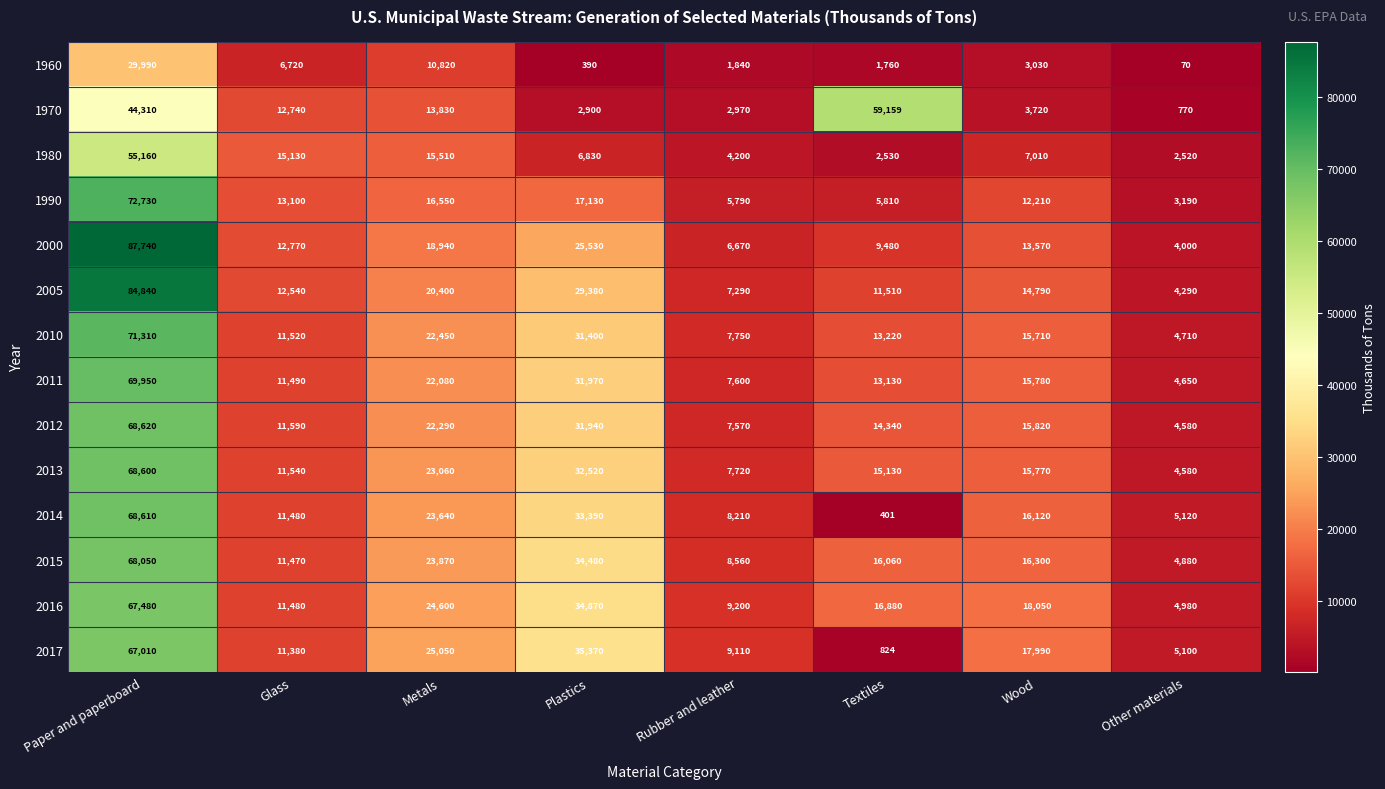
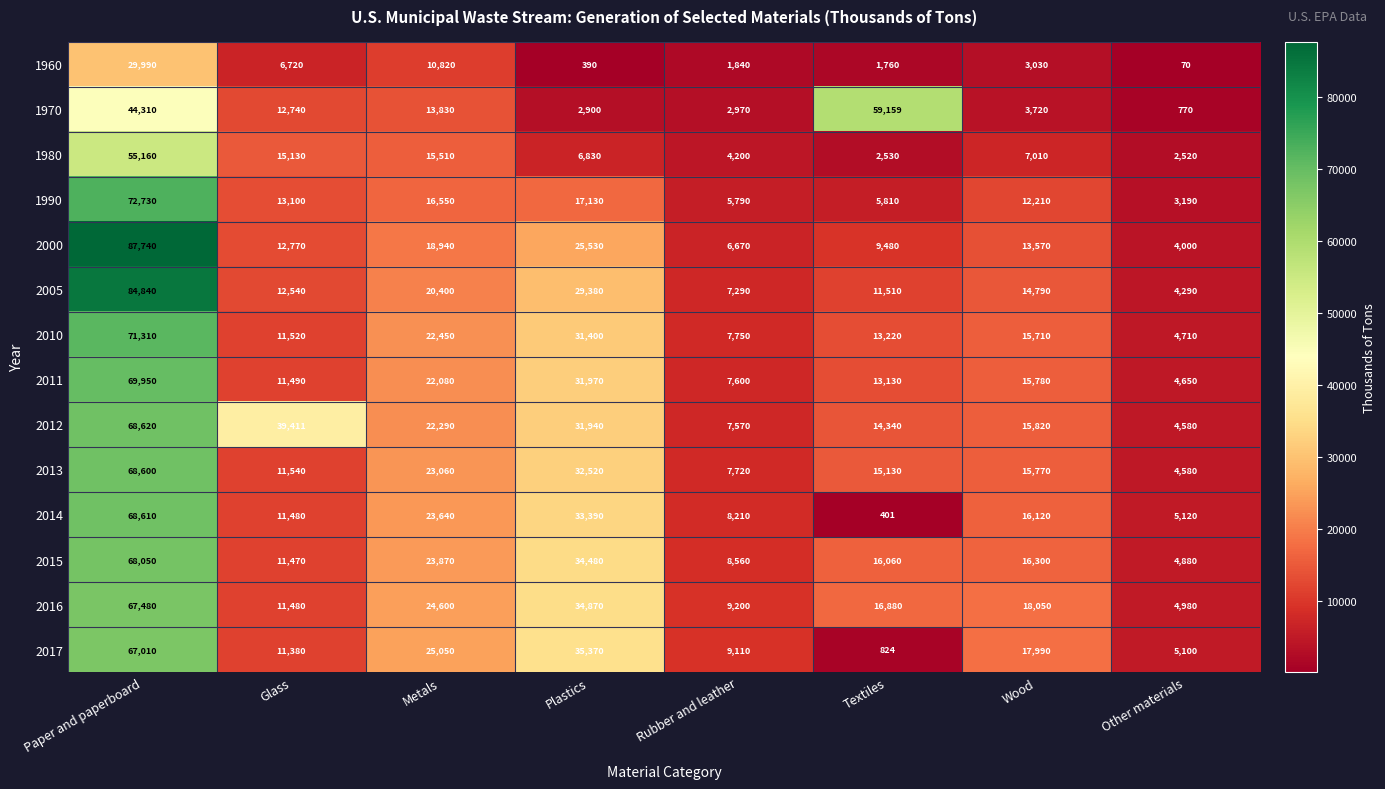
  {
    "1960": {
      "Paper and paperboard": "29,990",
      "Glass": "6,720",
      "Metals": "10,820",
      "Plastics": "390",
      "Rubber and leather": "1,840",
      "Textiles": "1,760",
      "Wood": "3,030",
      "Other materials": "70"
    },
    "1970": {
      "Paper and paperboard": "44,310",
      "Glass": "12,740",
      "Metals": "13,830",
      "Plastics": "2,900",
      "Rubber and leather": "2,970",
      "Textiles": "59,159",
      "Wood": "3,720",
      "Other materials": "770"
    },
    "1980": {
      "Paper and paperboard": "55,160",
      "Glass": "15,130",
      "Metals": "15,510",
      "Plastics": "6,830",
      "Rubber and leather": "4,200",
      "Textiles": "2,530",
      "Wood": "7,010",
      "Other materials": "2,520"
    },
    "1990": {
      "Paper and paperboard": "72,730",
      "Glass": "13,100",
      "Metals": "16,550",
      "Plastics": "17,130",
      "Rubber and leather": "5,790",
      "Textiles": "5,810",
      "Wood": "12,210",
      "Other materials": "3,190"
    },
    "2000": {
      "Paper and paperboard": "87,740",
      "Glass": "12,770",
      "Metals": "18,940",
      "Plastics": "25,530",
      "Rubber and leather": "6,670",
      "Textiles": "9,480",
      "Wood": "13,570",
      "Other materials": "4,000"
    },
    "2005": {
      "Paper and paperboard": "84,840",
      "Glass": "12,540",
      "Metals": "20,400",
      "Plastics": "29,380",
      "Rubber and leather": "7,290",
      "Textiles": "11,510",
      "Wood": "14,790",
      "Other materials": "4,290"
    },
    "2010": {
      "Paper and paperboard": "71,310",
      "Glass": "11,520",
      "Metals": "22,450",
      "Plastics": "31,400",
      "Rubber and leather": "7,750",
      "Textiles": "13,220",
      "Wood": "15,710",
      "Other materials": "4,710"
    },
    "2011": {
      "Paper and paperboard": "69,950",
      "Glass": "11,490",
      "Metals": "22,080",
      "Plastics": "31,970",
      "Rubber and leather": "7,600",
      "Textiles": "13,130",
      "Wood": "15,780",
      "Other materials": "4,650"
    },
    "2012": {
      "Paper and paperboard": "68,620",
-     "Glass": "11,590",
+     "Glass": "39,411",
      "Metals": "22,290",
      "Plastics": "31,940",
      "Rubber and leather": "7,570",
      "Textiles": "14,340",
      "Wood": "15,820",
      "Other materials": "4,580"
    },
    "2013": {
      "Paper and paperboard": "68,600",
      "Glass": "11,540",
      "Metals": "23,060",
      "Plastics": "32,520",
      "Rubber and leather": "7,720",
      "Textiles": "15,130",
      "Wood": "15,770",
      "Other materials": "4,580"
    },
    "2014": {
      "Paper and paperboard": "68,610",
      "Glass": "11,480",
      "Metals": "23,640",
      "Plastics": "33,390",
      "Rubber and leather": "8,210",
      "Textiles": "401",
      "Wood": "16,120",
      "Other materials": "5,120"
    },
    "2015": {
      "Paper and paperboard": "68,050",
      "Glass": "11,470",
      "Metals": "23,870",
      "Plastics": "34,480",
      "Rubber and leather": "8,560",
      "Textiles": "16,060",
      "Wood": "16,300",
      "Other materials": "4,880"
    },
    "2016": {
      "Paper and paperboard": "67,480",
      "Glass": "11,480",
      "Metals": "24,600",
      "Plastics": "34,870",
      "Rubber and leather": "9,200",
      "Textiles": "16,880",
      "Wood": "18,050",
      "Other materials": "4,980"
    },
    "2017": {
      "Paper and paperboard": "67,010",
      "Glass": "11,380",
      "Metals": "25,050",
      "Plastics": "35,370",
      "Rubber and leather": "9,110",
      "Textiles": "824",
      "Wood": "17,990",
      "Other materials": "5,100"
    }
  }
